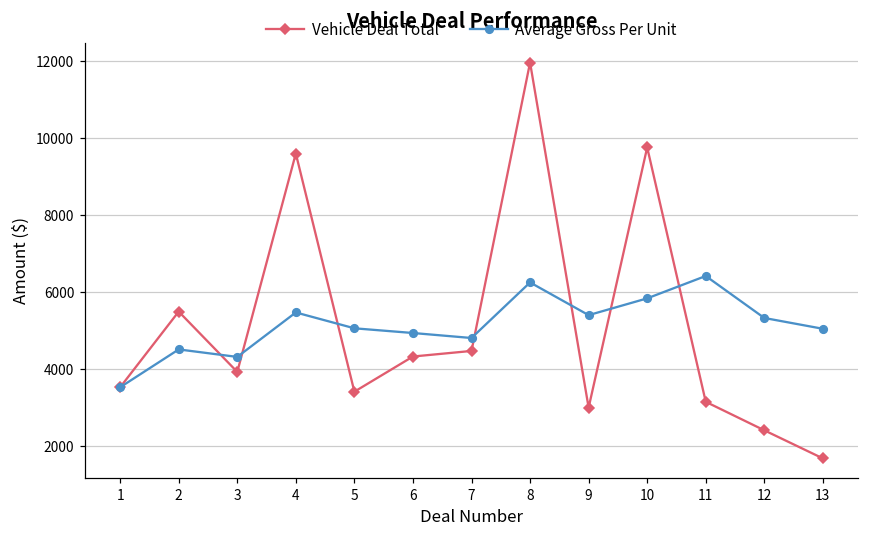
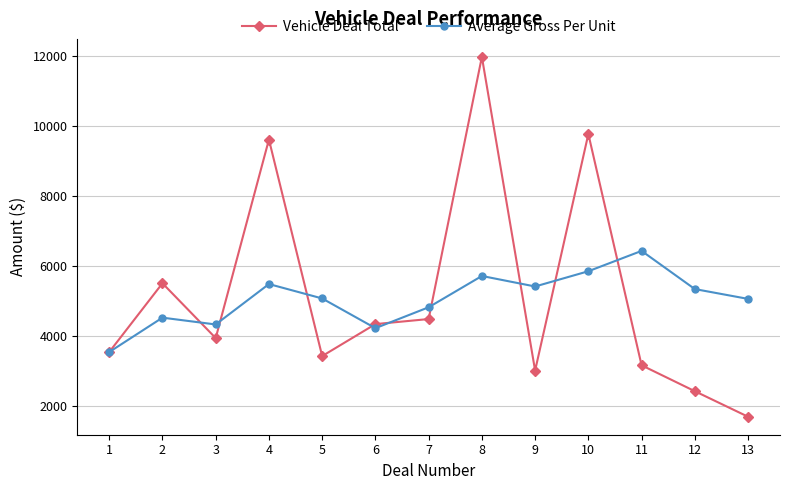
  {
    "Vehicle Deal Total": {
      "2": 5500,
      "3": 3900,
      "4": 9600,
      "5": 3400,
      "6": 4300,
      "7": 4500,
      "8": 12000,
      "9": 3000,
      "10": 9800,
      "11": 3200,
      "12": 2400,
      "13": 1700
    },
    "Average Gross Per Unit": {
      "2": 4500,
      "3": 4300,
      "4": 5500,
      "5": 5100,
-     "6": 4900,
+     "6": 4200,
      "7": 4800,
-     "8": 6300,
+     "8": 5700,
      "9": 5400,
      "10": 5800,
      "11": 6400,
      "12": 5300,
      "13": 5000
    }
  }
